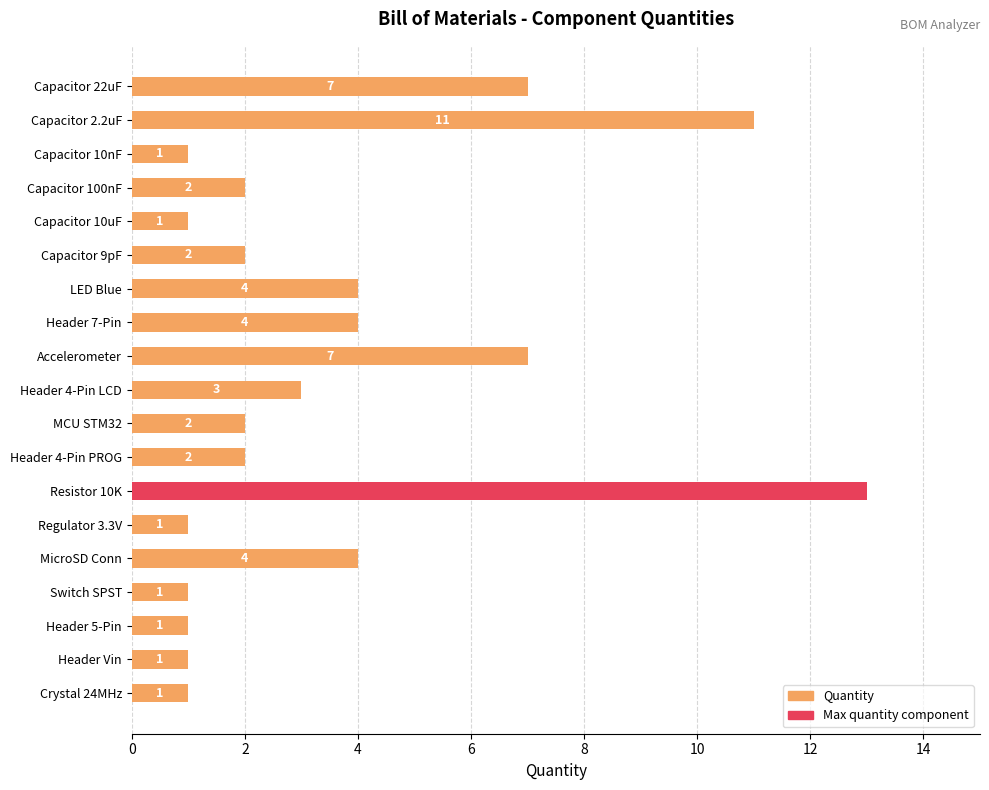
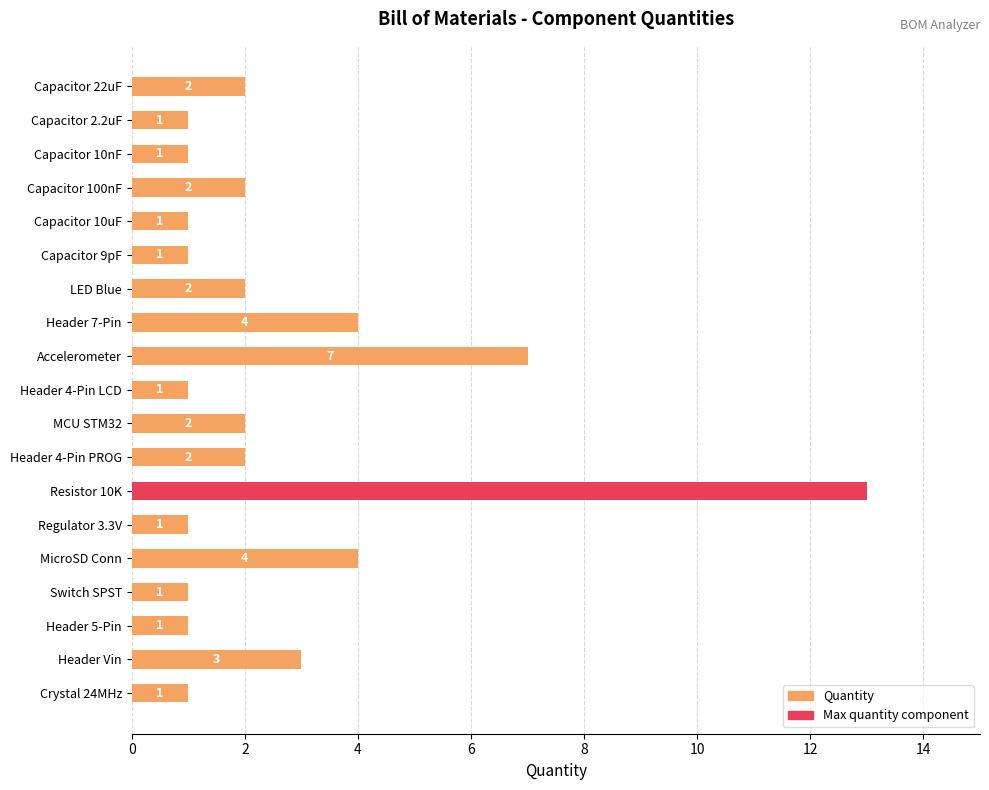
  {
    "Quantity": {
-     "Capacitor 22uF": 7,
-     "Capacitor 2.2uF": 11,
+     "Capacitor 22uF": 2,
+     "Capacitor 2.2uF": 1,
      "Capacitor 10nF": 1,
      "Capacitor 100nF": 2,
      "Capacitor 10uF": 1,
-     "Capacitor 9pF": 2,
-     "LED Blue": 4,
+     "Capacitor 9pF": 1,
+     "LED Blue": 2,
      "Header 7-Pin": 4,
      "Accelerometer": 7,
-     "Header 4-Pin LCD": 3,
+     "Header 4-Pin LCD": 1,
      "MCU STM32": 2,
      "Header 4-Pin PROG": 2,
      "Regulator 3.3V": 1,
      "MicroSD Conn": 4,
      "Switch SPST": 1,
      "Header 5-Pin": 1,
-     "Header Vin": 1,
+     "Header Vin": 3,
      "Crystal 24MHz": 1
    }
  }
